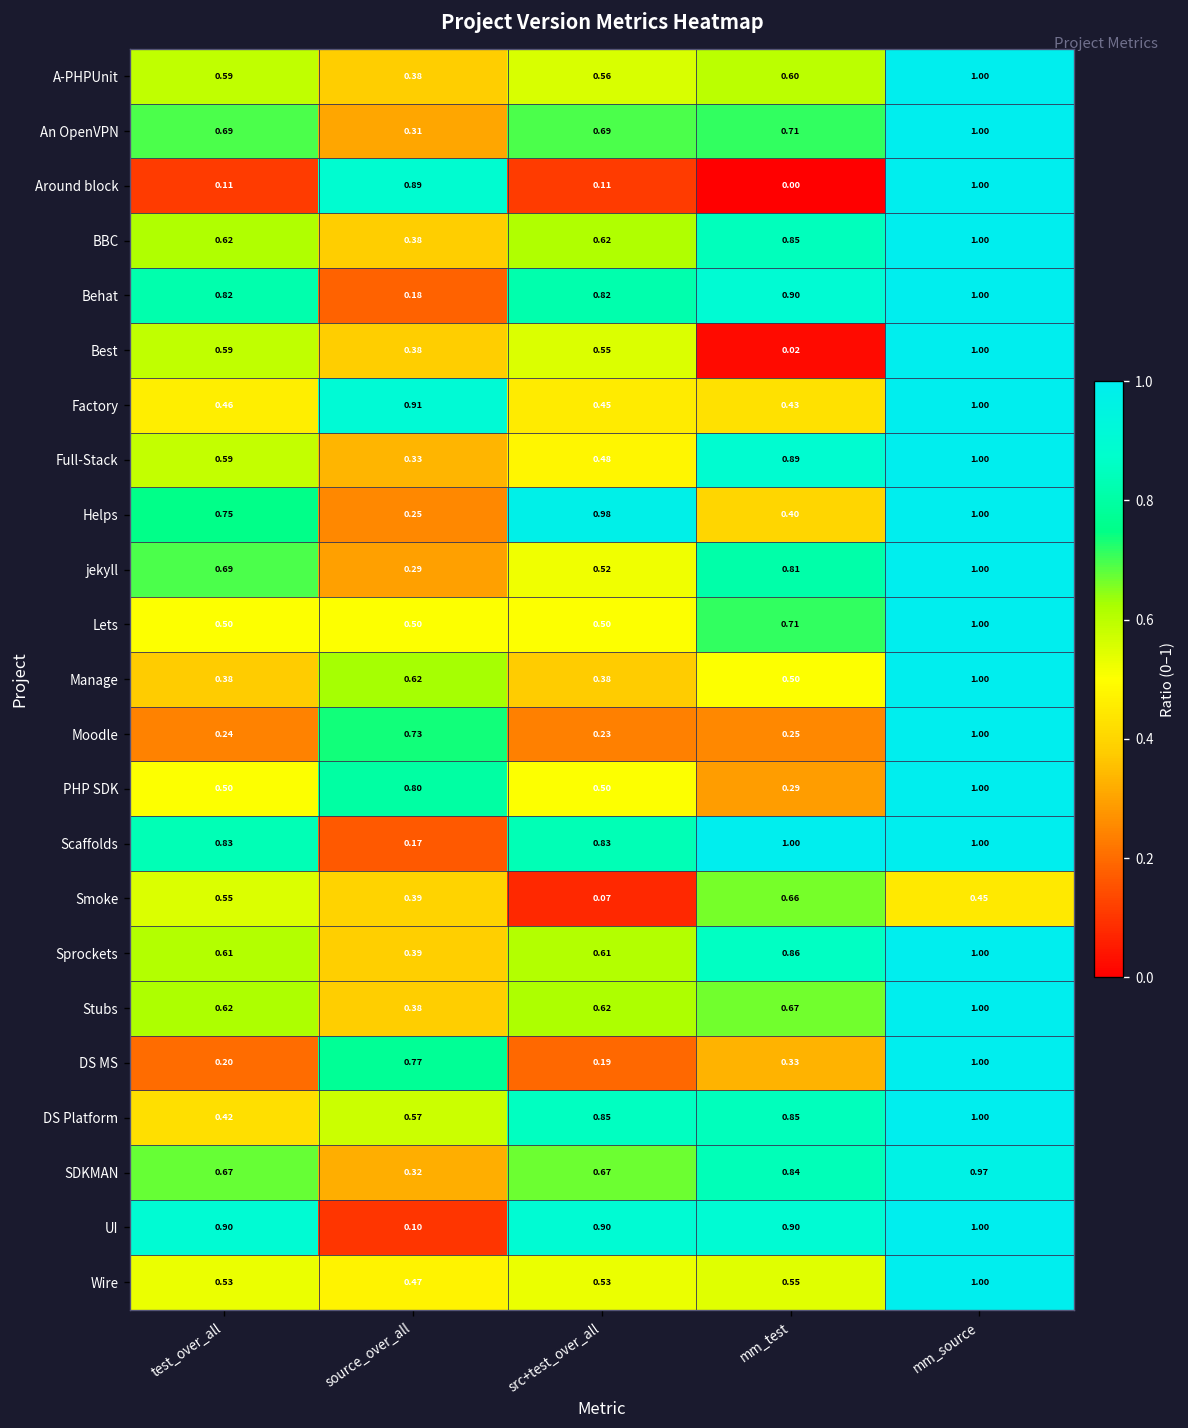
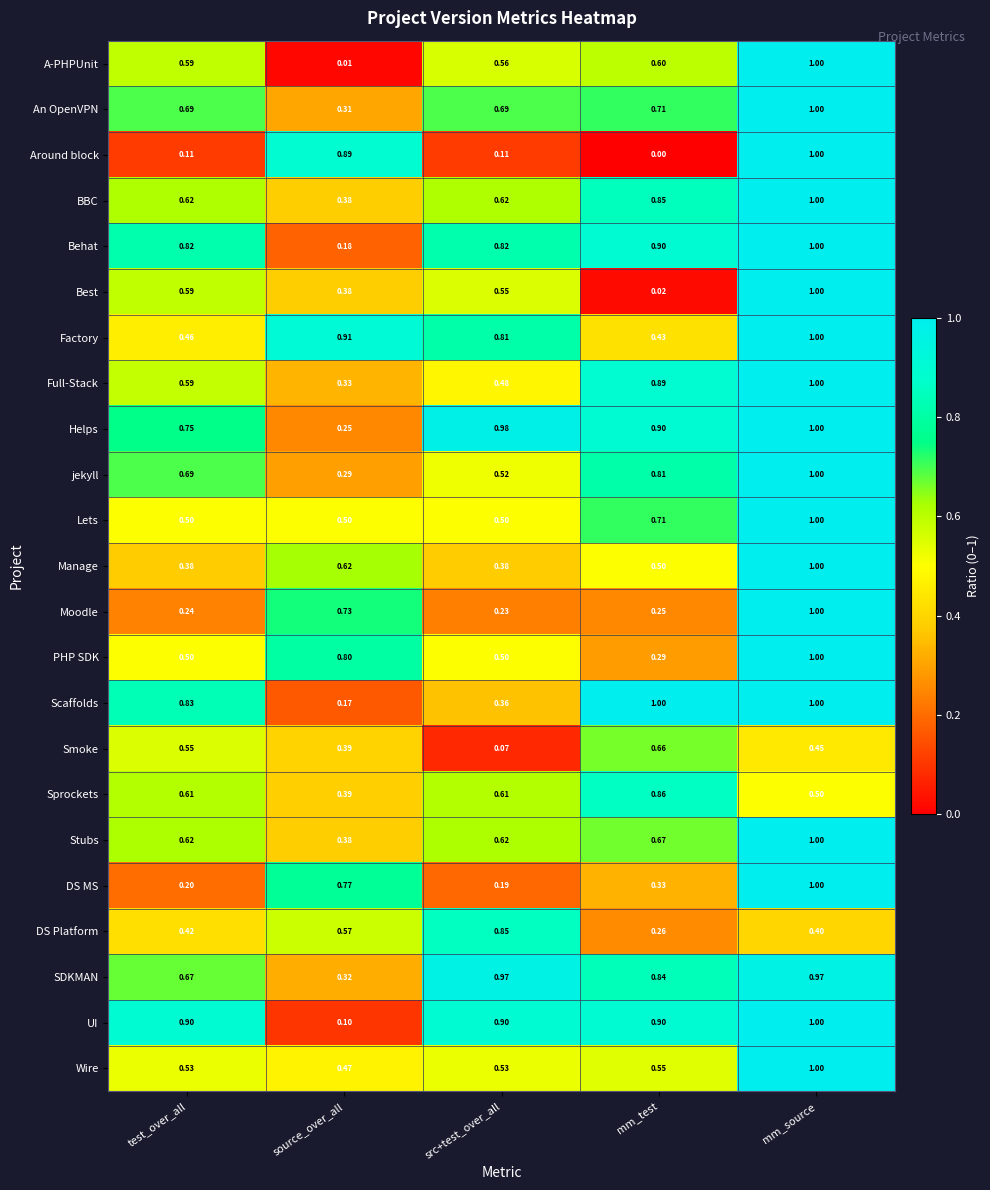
  {
    "A-PHPUnit": {
      "test_over_all": 0.59,
-     "source_over_all": 0.38,
+     "source_over_all": 0.01,
      "src+test_over_all": 0.56,
      "mm_test": 0.60,
      "mm_source": 1.00
    },
    "An OpenVPN": {
      "test_over_all": 0.69,
      "source_over_all": 0.31,
      "src+test_over_all": 0.69,
      "mm_test": 0.71,
      "mm_source": 1.00
    },
    "Around block": {
      "test_over_all": 0.11,
      "source_over_all": 0.89,
      "src+test_over_all": 0.11,
      "mm_test": 0.00,
      "mm_source": 1.00
    },
    "BBC": {
      "test_over_all": 0.62,
      "source_over_all": 0.38,
      "src+test_over_all": 0.62,
      "mm_test": 0.85,
      "mm_source": 1.00
    },
    "Behat": {
      "test_over_all": 0.82,
      "source_over_all": 0.18,
      "src+test_over_all": 0.82,
      "mm_test": 0.90,
      "mm_source": 1.00
    },
    "Best": {
      "test_over_all": 0.59,
      "source_over_all": 0.38,
      "src+test_over_all": 0.55,
      "mm_test": 0.02,
      "mm_source": 1.00
    },
    "Factory": {
      "test_over_all": 0.46,
      "source_over_all": 0.91,
-     "src+test_over_all": 0.45,
+     "src+test_over_all": 0.81,
      "mm_test": 0.43,
      "mm_source": 1.00
    },
    "Full-Stack": {
      "test_over_all": 0.59,
      "source_over_all": 0.33,
      "src+test_over_all": 0.48,
      "mm_test": 0.89,
      "mm_source": 1.00
    },
    "Helps": {
      "test_over_all": 0.75,
      "source_over_all": 0.25,
      "src+test_over_all": 0.98,
-     "mm_test": 0.40,
+     "mm_test": 0.90,
      "mm_source": 1.00
    },
    "jekyll": {
      "test_over_all": 0.69,
      "source_over_all": 0.29,
      "src+test_over_all": 0.52,
      "mm_test": 0.81,
      "mm_source": 1.00
    },
    "Lets": {
      "test_over_all": 0.50,
      "source_over_all": 0.50,
      "src+test_over_all": 0.50,
      "mm_test": 0.71,
      "mm_source": 1.00
    },
    "Manage": {
      "test_over_all": 0.38,
      "source_over_all": 0.62,
      "src+test_over_all": 0.38,
      "mm_test": 0.50,
      "mm_source": 1.00
    },
    "Moodle": {
      "test_over_all": 0.24,
      "source_over_all": 0.73,
      "src+test_over_all": 0.23,
      "mm_test": 0.25,
      "mm_source": 1.00
    },
    "PHP SDK": {
      "test_over_all": 0.50,
      "source_over_all": 0.80,
      "src+test_over_all": 0.50,
      "mm_test": 0.29,
      "mm_source": 1.00
    },
    "Scaffolds": {
      "test_over_all": 0.83,
      "source_over_all": 0.17,
-     "src+test_over_all": 0.83,
+     "src+test_over_all": 0.36,
      "mm_test": 1.00,
      "mm_source": 1.00
    },
    "Smoke": {
      "test_over_all": 0.55,
      "source_over_all": 0.39,
      "src+test_over_all": 0.07,
      "mm_test": 0.66,
      "mm_source": 0.45
    },
    "Sprockets": {
      "test_over_all": 0.61,
      "source_over_all": 0.39,
      "src+test_over_all": 0.61,
      "mm_test": 0.86,
-     "mm_source": 1.00
+     "mm_source": 0.50
    },
    "Stubs": {
      "test_over_all": 0.62,
      "source_over_all": 0.38,
      "src+test_over_all": 0.62,
      "mm_test": 0.67,
      "mm_source": 1.00
    },
    "DS MS": {
      "test_over_all": 0.20,
      "source_over_all": 0.77,
      "src+test_over_all": 0.19,
      "mm_test": 0.33,
      "mm_source": 1.00
    },
    "DS Platform": {
      "test_over_all": 0.42,
      "source_over_all": 0.57,
      "src+test_over_all": 0.85,
-     "mm_test": 0.85,
-     "mm_source": 1.00
+     "mm_test": 0.26,
+     "mm_source": 0.40
    },
    "SDKMAN": {
      "test_over_all": 0.67,
      "source_over_all": 0.32,
-     "src+test_over_all": 0.67,
+     "src+test_over_all": 0.97,
      "mm_test": 0.84,
      "mm_source": 0.97
    },
    "UI": {
      "test_over_all": 0.90,
      "source_over_all": 0.10,
      "src+test_over_all": 0.90,
      "mm_test": 0.90,
      "mm_source": 1.00
    },
    "Wire": {
      "test_over_all": 0.53,
      "source_over_all": 0.47,
      "src+test_over_all": 0.53,
      "mm_test": 0.55,
      "mm_source": 1.00
    }
  }
